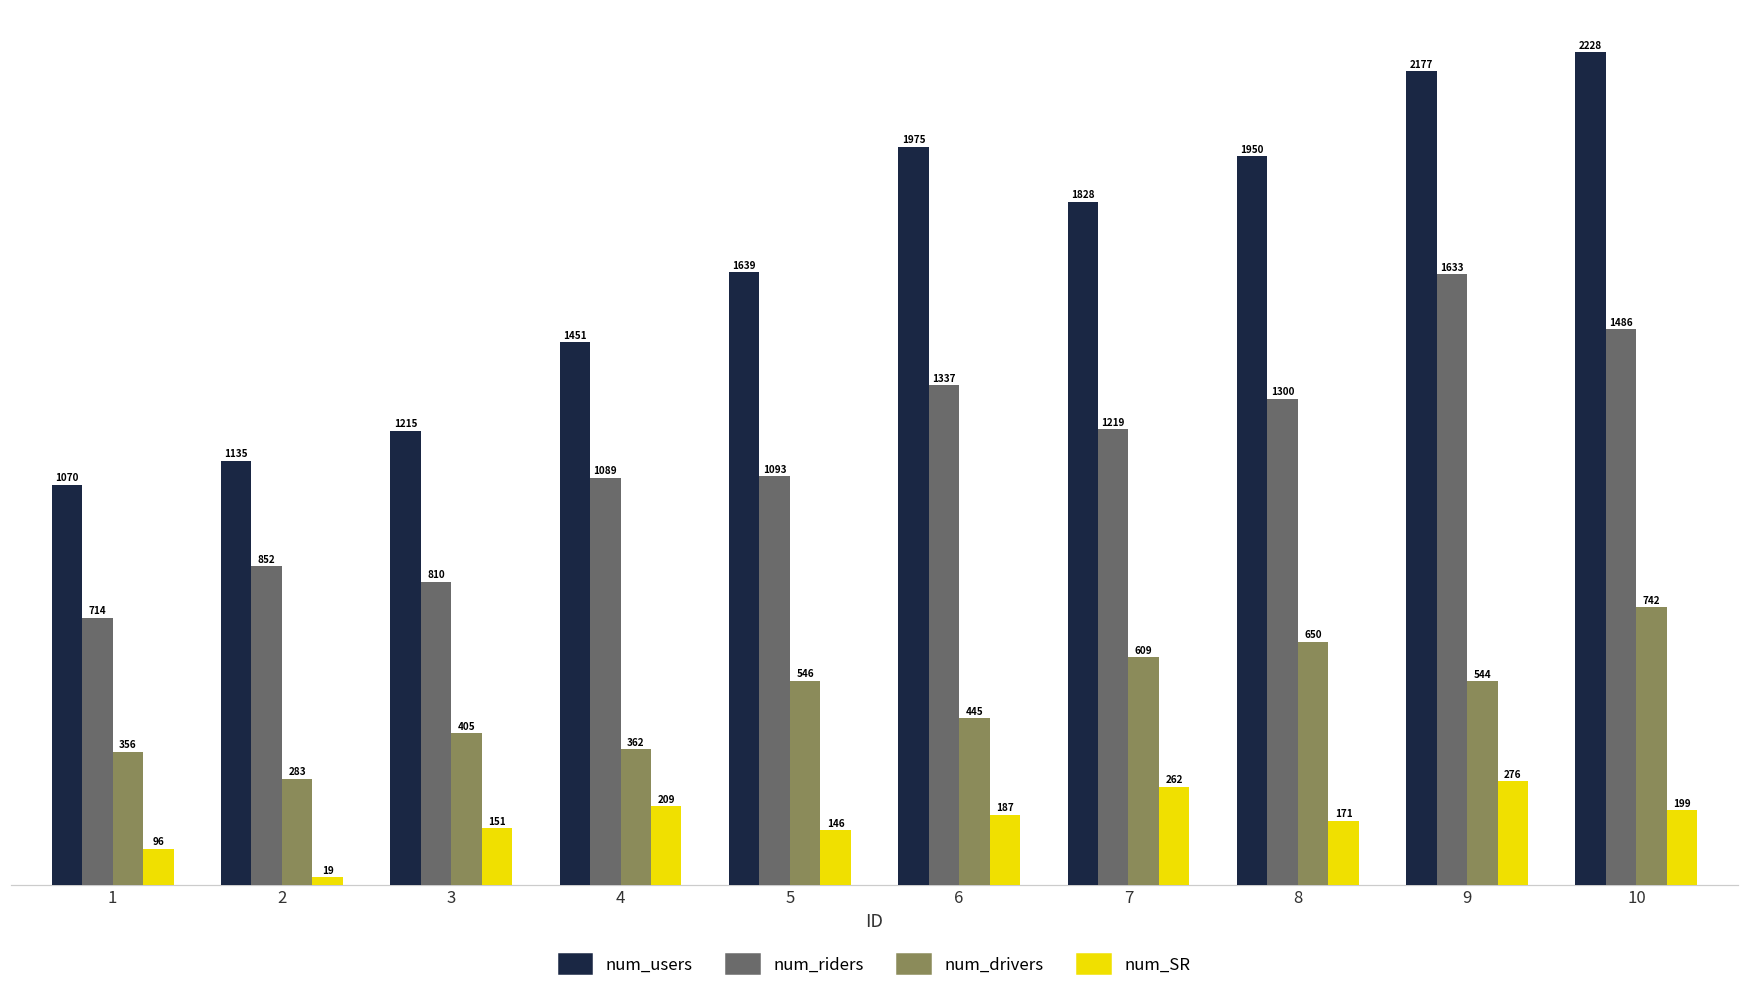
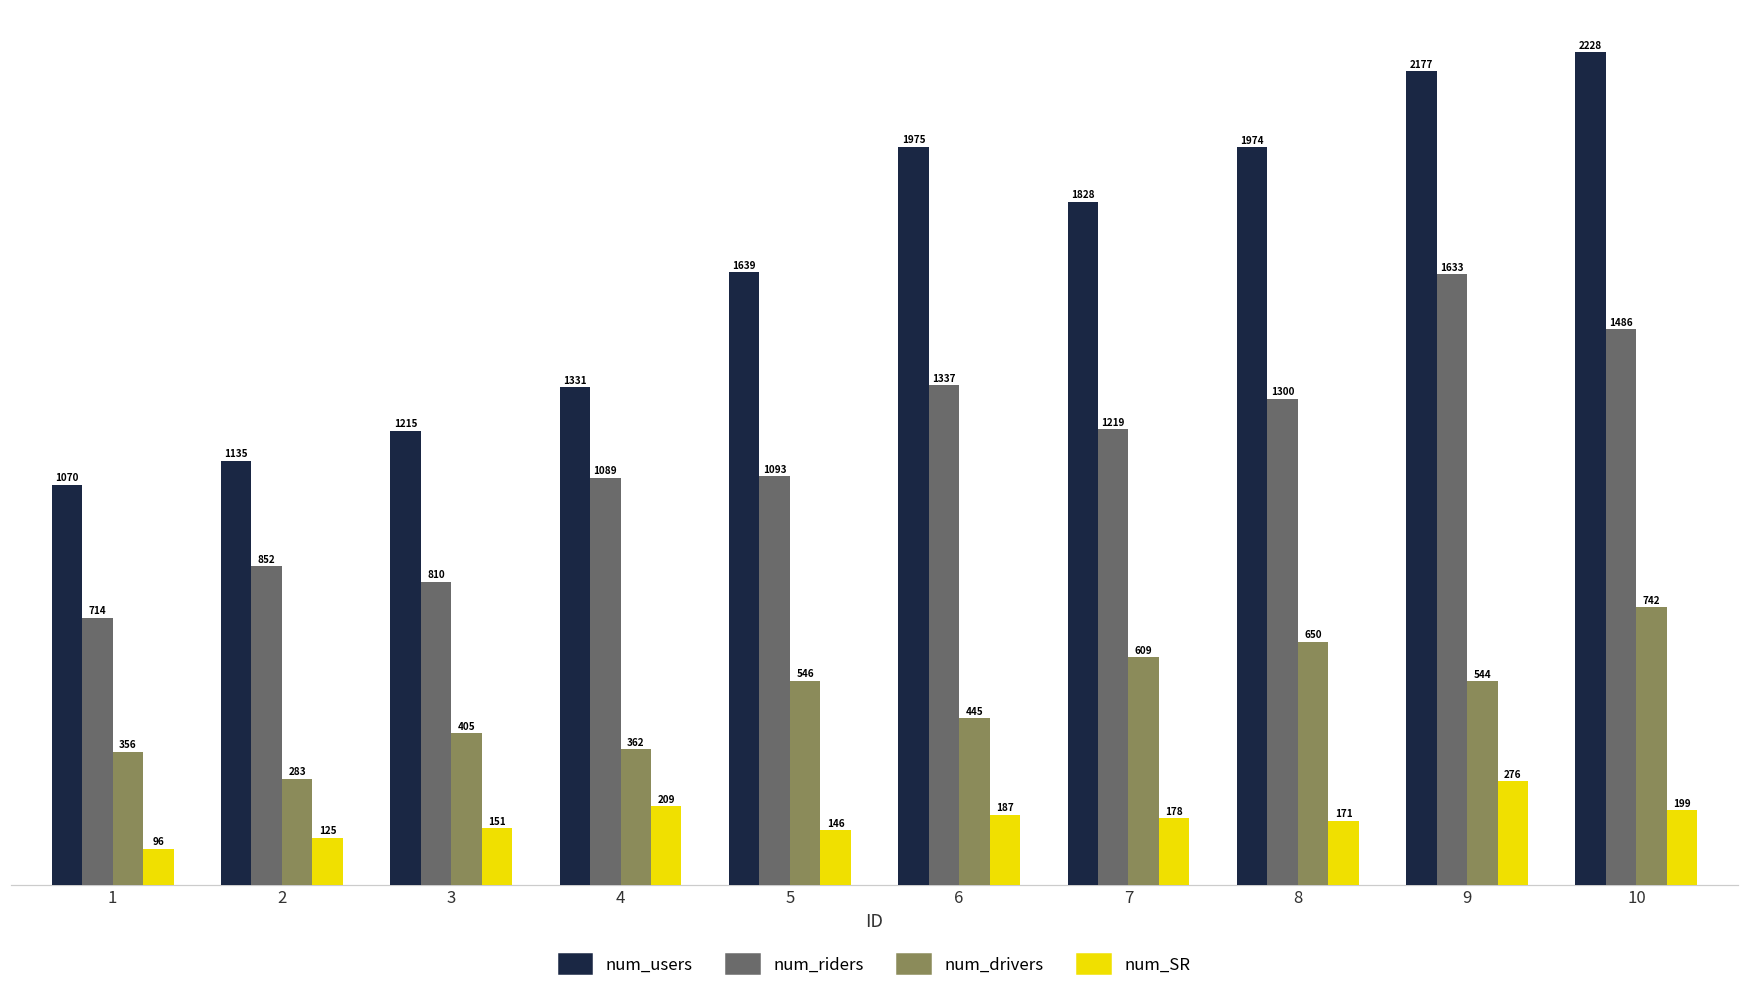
  {
    "num_users": {
      "1": 1070,
      "2": 1135,
      "3": 1215,
-     "4": 1451,
+     "4": 1331,
      "5": 1639,
      "6": 1975,
      "7": 1828,
-     "8": 1950,
+     "8": 1974,
      "9": 2177,
      "10": 2228
    },
    "num_SR": {
      "1": 96,
-     "2": 19,
+     "2": 125,
      "3": 151,
      "4": 209,
      "5": 146,
      "6": 187,
-     "7": 262,
+     "7": 178,
      "8": 171,
      "9": 276,
      "10": 199
    }
  }
